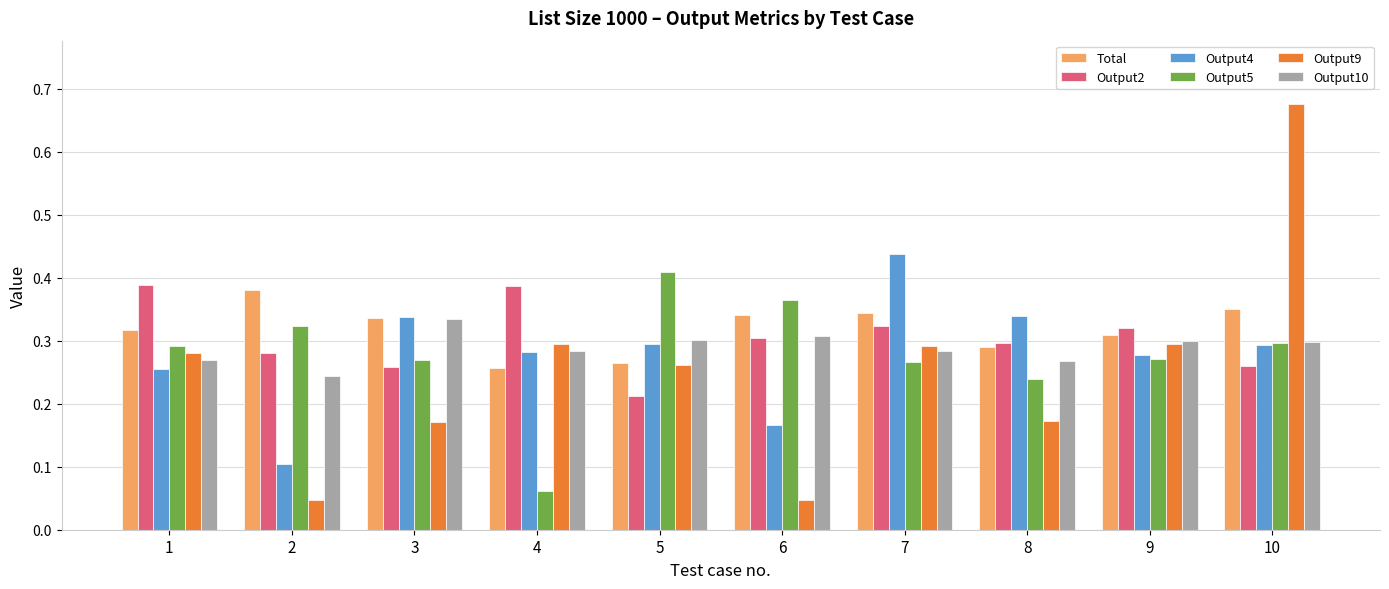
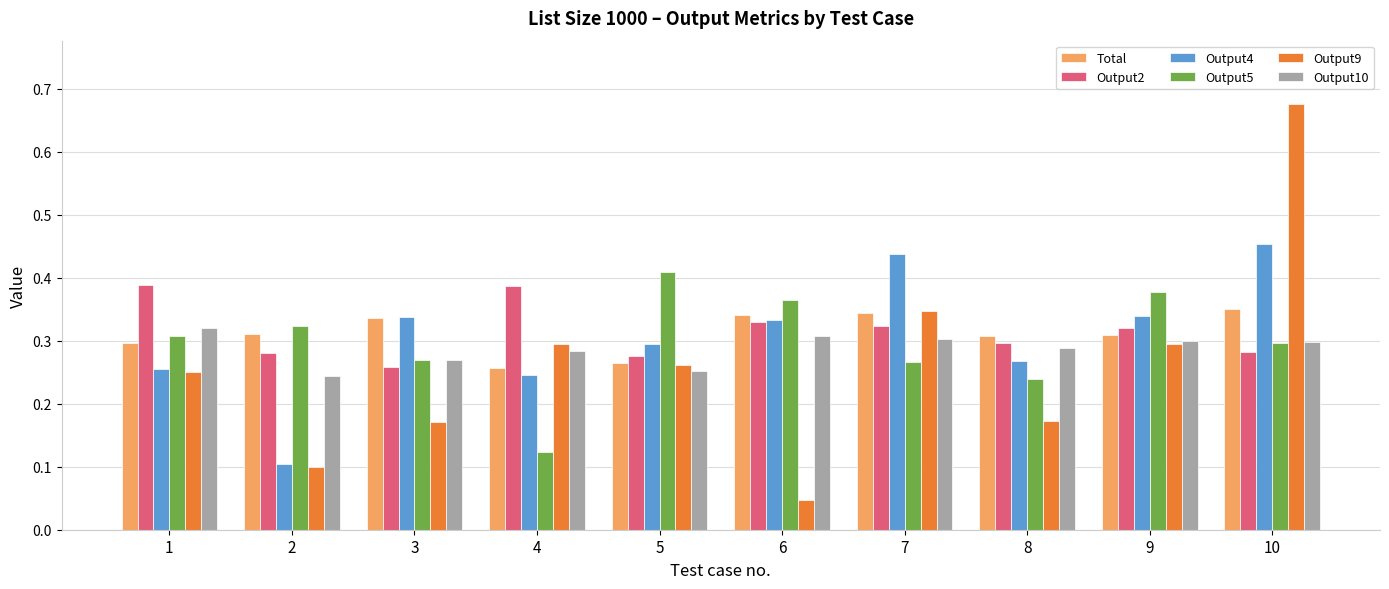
  {
    "Total": {
-     "1": 0.32,
-     "2": 0.38,
+     "1": 0.30,
+     "2": 0.31,
      "3": 0.34,
      "4": 0.26,
      "5": 0.26,
      "6": 0.34,
      "7": 0.34,
-     "8": 0.29,
+     "8": 0.31,
      "9": 0.31,
      "10": 0.35
    },
    "Output2": {
      "1": 0.39,
      "2": 0.28,
      "3": 0.26,
      "4": 0.39,
-     "5": 0.21,
-     "6": 0.30,
+     "5": 0.28,
+     "6": 0.33,
      "7": 0.32,
      "8": 0.30,
      "9": 0.32,
-     "10": 0.26
+     "10": 0.28
    },
    "Output4": {
      "1": 0.26,
      "2": 0.11,
      "3": 0.34,
-     "4": 0.28,
+     "4": 0.25,
      "5": 0.29,
-     "6": 0.17,
+     "6": 0.33,
      "7": 0.44,
-     "8": 0.34,
-     "9": 0.28,
-     "10": 0.29
+     "8": 0.27,
+     "9": 0.34,
+     "10": 0.45
    },
    "Output5": {
-     "1": 0.29,
+     "1": 0.31,
      "2": 0.32,
      "3": 0.27,
-     "4": 0.06,
+     "4": 0.12,
      "5": 0.41,
      "6": 0.36,
      "7": 0.27,
      "8": 0.24,
-     "9": 0.27,
+     "9": 0.38,
      "10": 0.30
    },
    "Output9": {
-     "1": 0.28,
-     "2": 0.05,
+     "1": 0.25,
+     "2": 0.10,
      "3": 0.17,
      "4": 0.29,
      "5": 0.26,
      "6": 0.05,
-     "7": 0.29,
+     "7": 0.35,
      "8": 0.17,
      "9": 0.29,
      "10": 0.67
    },
    "Output10": {
-     "1": 0.27,
+     "1": 0.32,
      "2": 0.24,
-     "3": 0.33,
+     "3": 0.27,
      "4": 0.28,
-     "5": 0.30,
+     "5": 0.25,
      "6": 0.31,
-     "7": 0.28,
-     "8": 0.27,
+     "7": 0.30,
+     "8": 0.29,
      "9": 0.30,
      "10": 0.30
    }
  }
